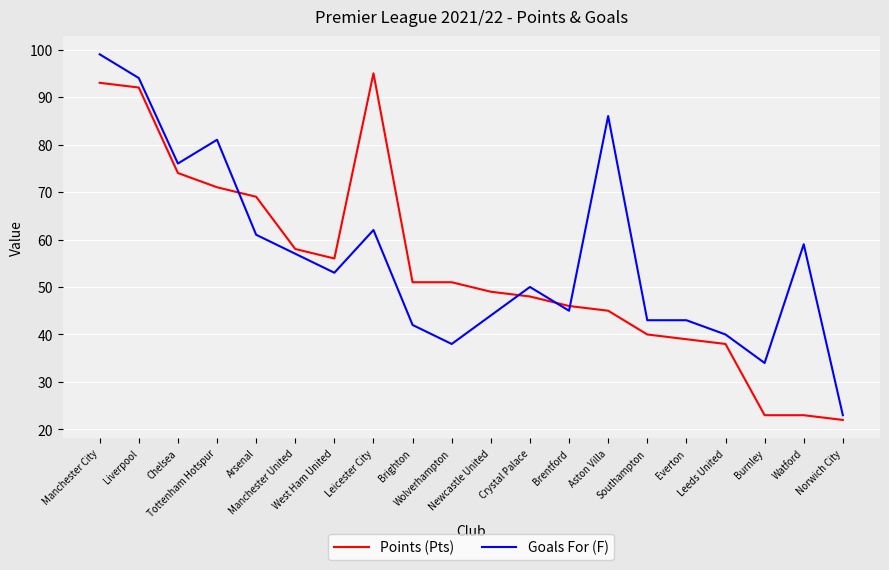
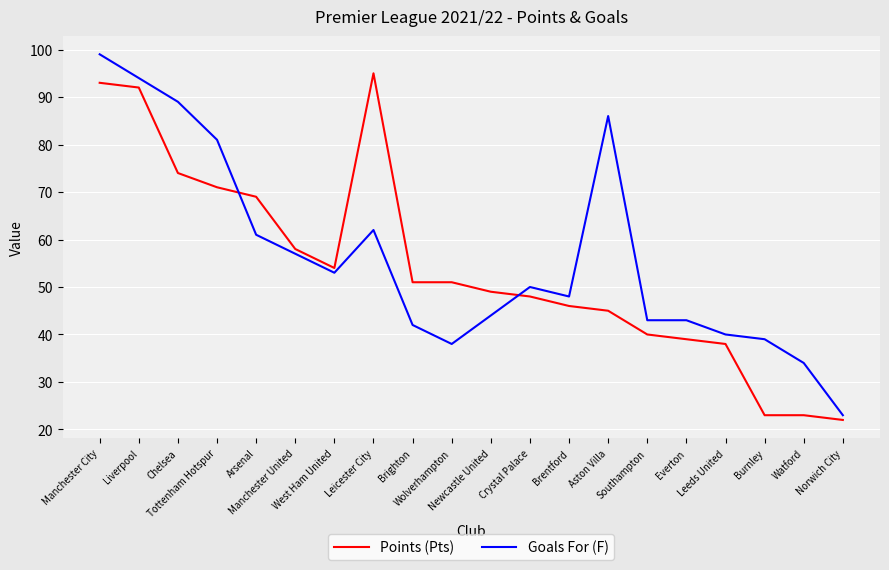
  {
    "Points (Pts)": {
      "Manchester City": 93,
      "Liverpool": 92,
      "Chelsea": 74,
      "Tottenham Hotspur": 71,
      "Arsenal": 69,
      "Manchester United": 58,
-     "West Ham United": 56,
+     "West Ham United": 54,
      "Leicester City": 95,
      "Brighton": 51,
      "Wolverhampton": 51,
      "Newcastle United": 49,
      "Crystal Palace": 48,
      "Brentford": 46,
      "Aston Villa": 45,
      "Southampton": 40,
      "Everton": 39,
      "Leeds United": 38,
      "Burnley": 23,
      "Watford": 23,
      "Norwich City": 22
    },
    "Goals For (F)": {
      "Manchester City": 99,
      "Liverpool": 94,
-     "Chelsea": 76,
+     "Chelsea": 89,
      "Tottenham Hotspur": 81,
      "Arsenal": 61,
      "Manchester United": 57,
      "West Ham United": 53,
      "Leicester City": 62,
      "Brighton": 42,
      "Wolverhampton": 38,
      "Newcastle United": 44,
      "Crystal Palace": 50,
-     "Brentford": 45,
+     "Brentford": 48,
      "Aston Villa": 86,
      "Southampton": 43,
      "Everton": 43,
      "Leeds United": 40,
-     "Burnley": 34,
-     "Watford": 59,
+     "Burnley": 39,
+     "Watford": 34,
      "Norwich City": 23
    }
  }
